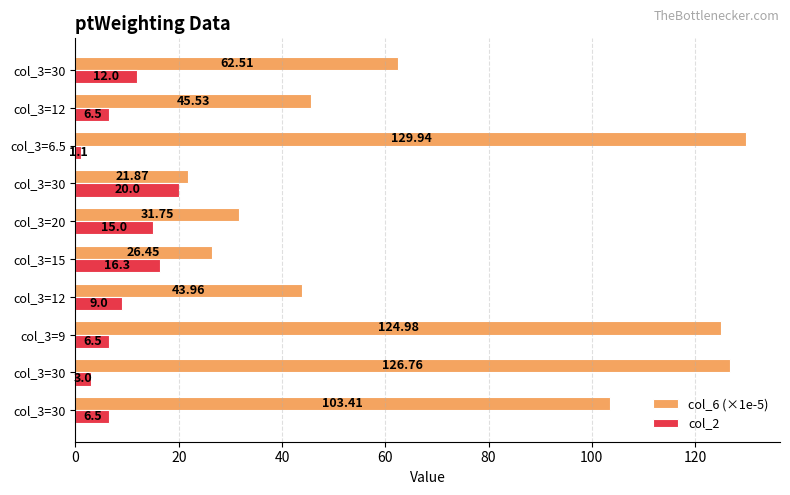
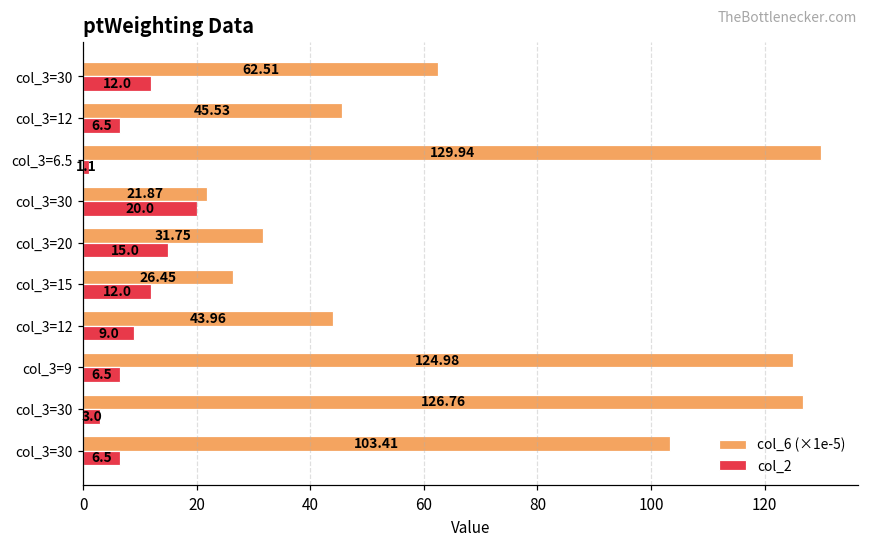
  {
    "col_6 (×1e-5)": {
      "col_3=6.5": 129.94,
      "col_3=20": 31.75,
      "col_3=15": 26.45,
      "col_3=9": 124.98
    },
    "col_2": {
      "col_3=6.5": 1.1,
      "col_3=20": 15.0,
-     "col_3=15": 16.3,
+     "col_3=15": 12.0,
      "col_3=9": 6.5
    }
  }
